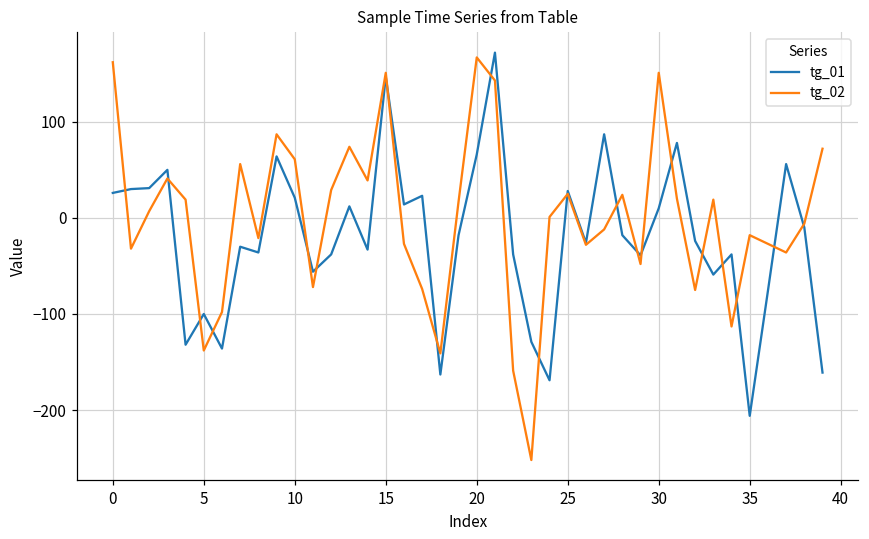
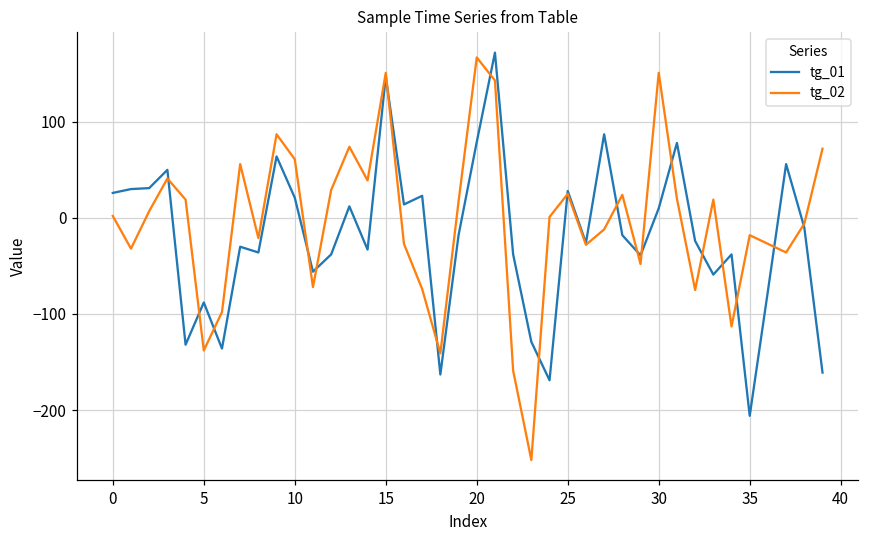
  {
    "tg_01": {
      "0": 30,
-     "5": -100,
+     "5": -90,
      "10": 20,
      "15": 150,
-     "20": 70,
+     "20": 80,
      "25": 30,
      "30": 10,
      "35": -210
    },
    "tg_02": {
-     "0": 160,
+     "0": 0,
      "5": -140,
      "10": 60,
      "15": 150,
      "20": 170,
      "25": 30,
      "30": 150,
      "35": -20
    }
  }
